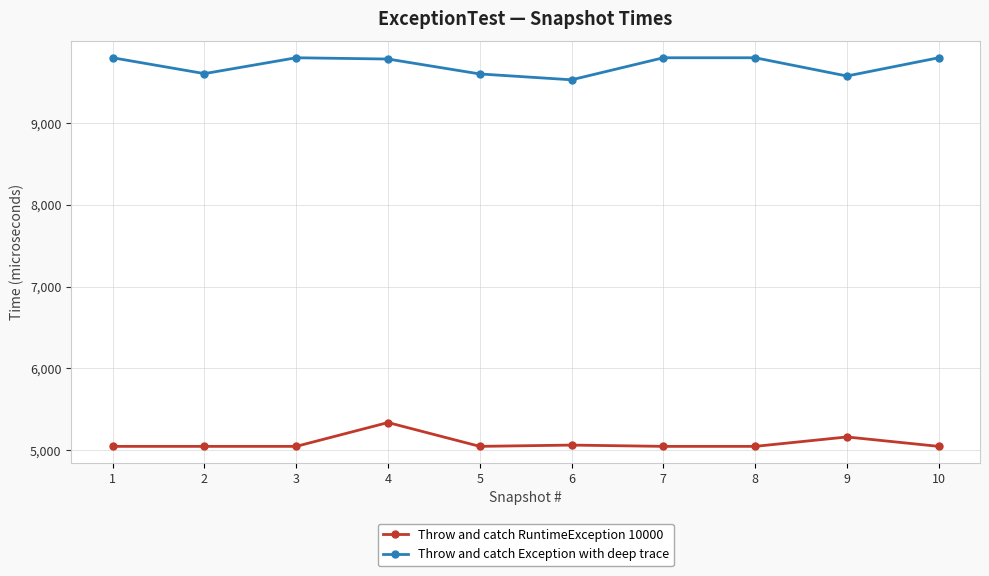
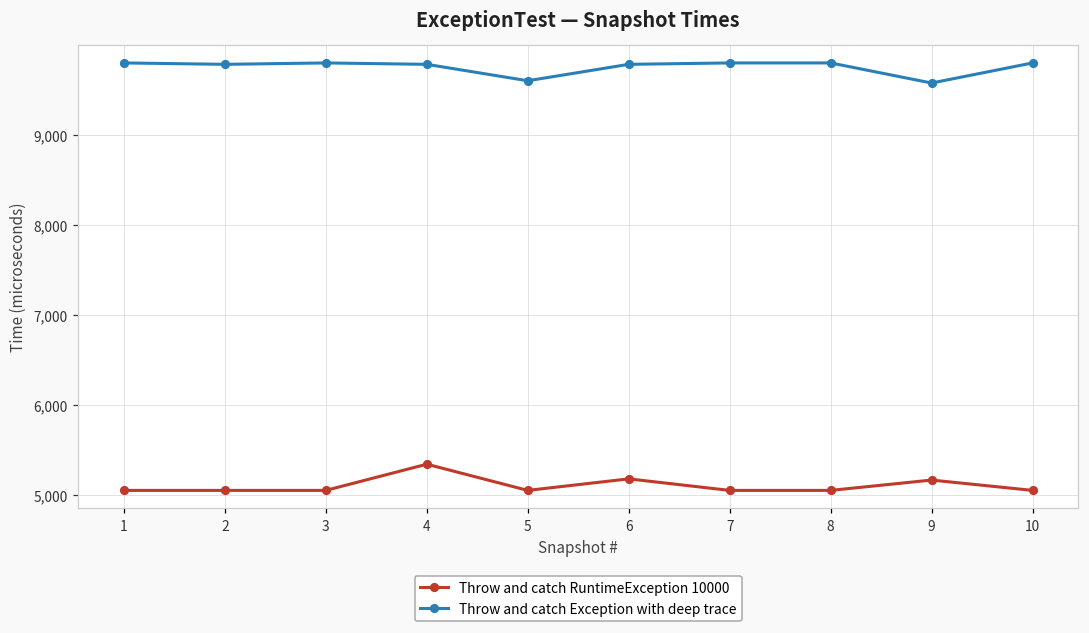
  {
    "Throw and catch RuntimeException 10000": {
      "1": "5,000",
      "2": "5,000",
      "3": "5,000",
      "4": "5,300",
      "5": "5,000",
-     "6": "5,100",
+     "6": "5,200",
      "7": "5,000",
      "8": "5,000",
      "9": "5,200",
      "10": "5,000"
    },
    "Throw and catch Exception with deep trace": {
      "1": "9,800",
-     "2": "9,600",
+     "2": "9,800",
      "3": "9,800",
      "4": "9,800",
      "5": "9,600",
-     "6": "9,500",
+     "6": "9,800",
      "7": "9,800",
      "8": "9,800",
      "9": "9,600",
      "10": "9,800"
    }
  }
